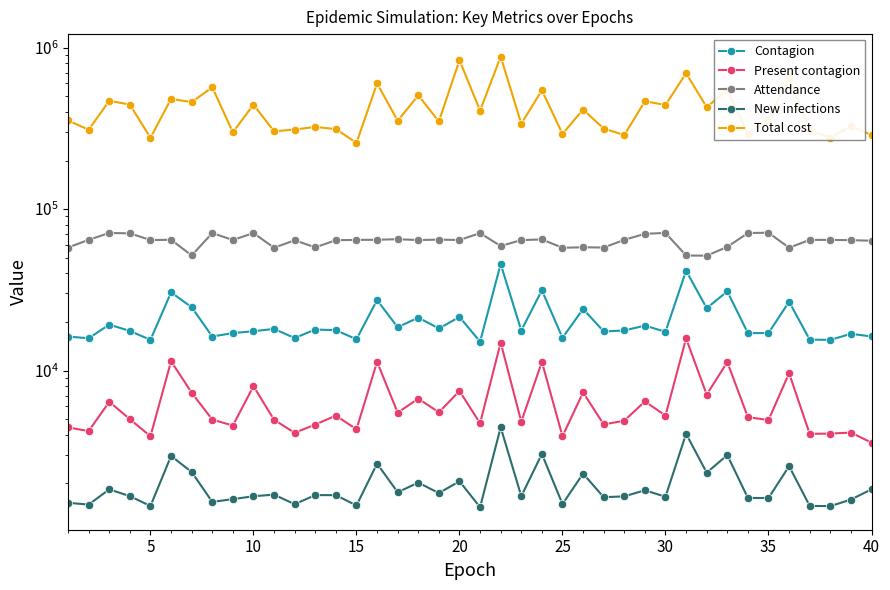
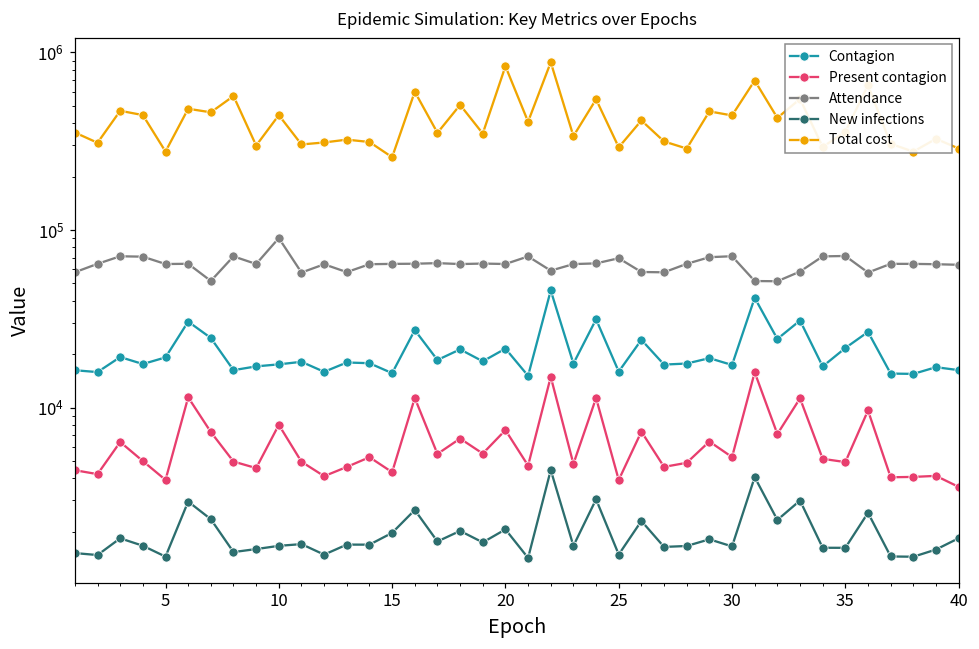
  {
    "Contagion": {
-     "5": 15000,
+     "5": 19000,
      "10": 18000,
      "15": 16000,
      "20": 21000,
      "25": 16000,
      "30": 17000,
-     "35": 17000,
+     "35": 22000,
      "40": 16000
    },
    "Present contagion": {
      "5": 3900,
      "10": 8000,
      "15": 4300,
      "20": 7000,
      "25": 3900,
      "30": 5300,
      "35": 4900,
      "40": 3600
    },
    "Attendance": {
      "5": 64000,
-     "10": 70000,
+     "10": 90000,
      "15": 64000,
      "20": 64000,
-     "25": 58000,
+     "25": 69000,
      "30": 70000,
      "35": 70000,
      "40": 64000
    },
    "New infections": {
      "5": 1400,
      "10": 1700,
-     "15": 1500,
+     "15": 2000,
      "20": 2100,
      "25": 1500,
      "30": 1700,
      "35": 1600,
      "40": 1800
    },
    "Total cost": {
      "5": 280000,
      "10": 440000,
      "15": 260000,
      "20": 800000,
      "25": 290000,
      "30": 440000,
      "40": 290000
    }
  }
